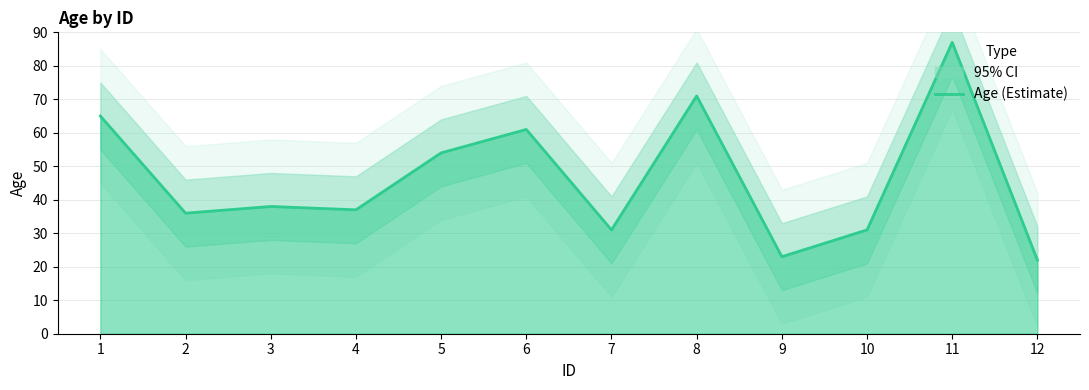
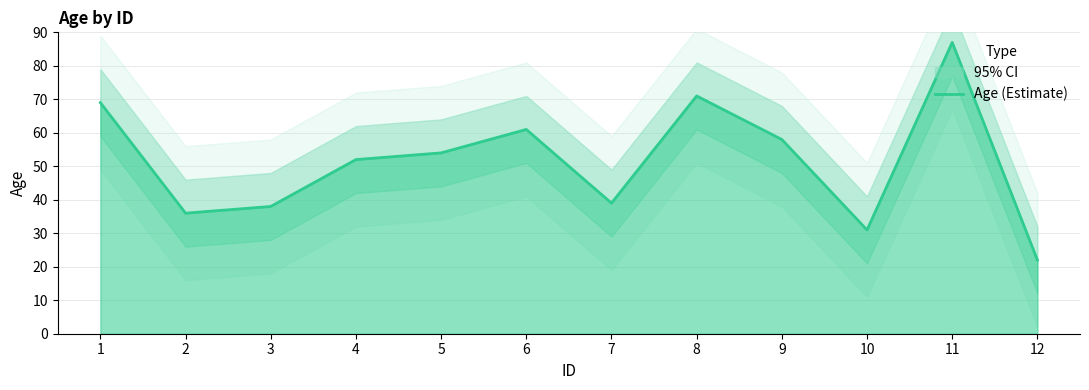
  {
    "Age (Estimate)": {
-     "1": 65,
+     "1": 69,
      "2": 36,
      "3": 38,
-     "4": 37,
+     "4": 52,
      "5": 54,
      "6": 61,
-     "7": 31,
+     "7": 39,
      "8": 71,
-     "9": 23,
+     "9": 58,
      "10": 31,
      "11": 87,
      "12": 22
    }
  }
